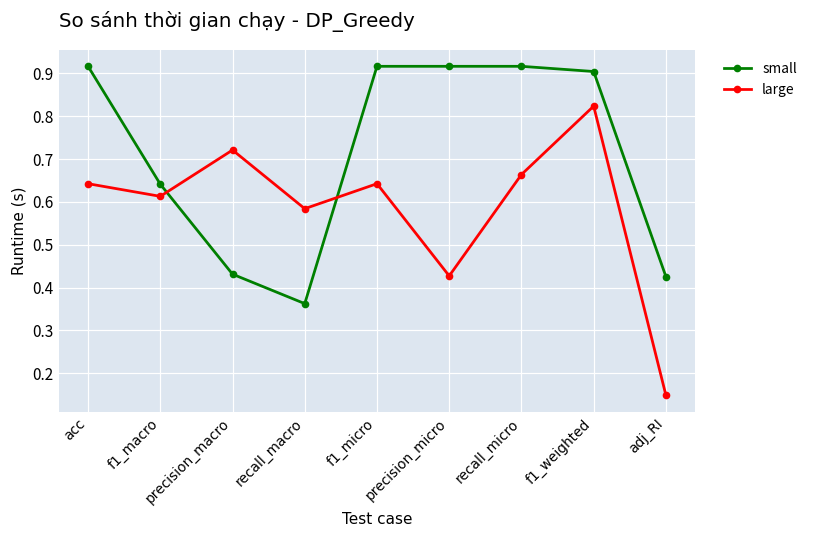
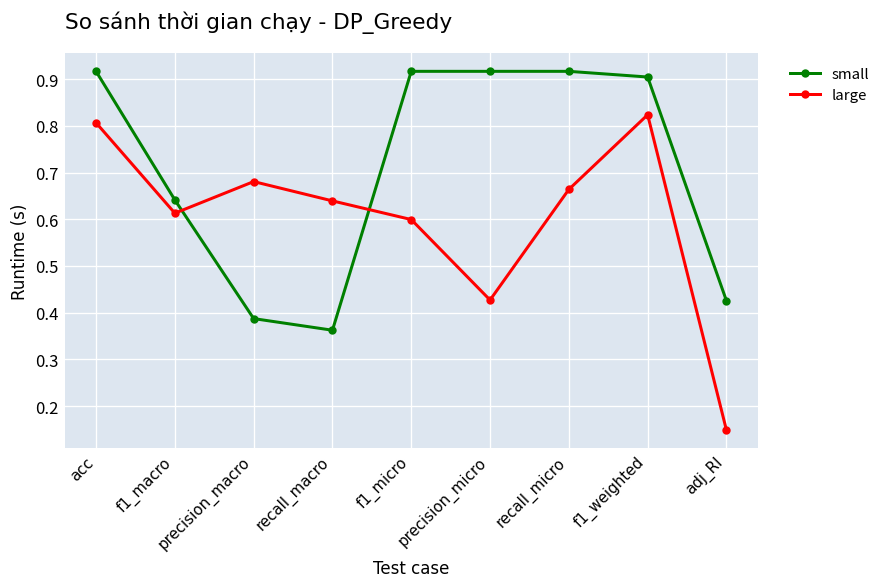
  {
    "small": {
      "acc": 0.92,
      "f1_macro": 0.64,
-     "precision_macro": 0.43,
+     "precision_macro": 0.39,
      "recall_macro": 0.36,
      "f1_micro": 0.92,
      "precision_micro": 0.92,
      "recall_micro": 0.92,
      "f1_weighted": 0.90,
      "adj_RI": 0.43
    },
    "large": {
-     "acc": 0.64,
+     "acc": 0.81,
      "f1_macro": 0.61,
-     "precision_macro": 0.72,
-     "recall_macro": 0.58,
-     "f1_micro": 0.64,
+     "precision_macro": 0.68,
+     "recall_macro": 0.64,
+     "f1_micro": 0.60,
      "precision_micro": 0.43,
      "recall_micro": 0.66,
      "f1_weighted": 0.82,
      "adj_RI": 0.15
    }
  }
